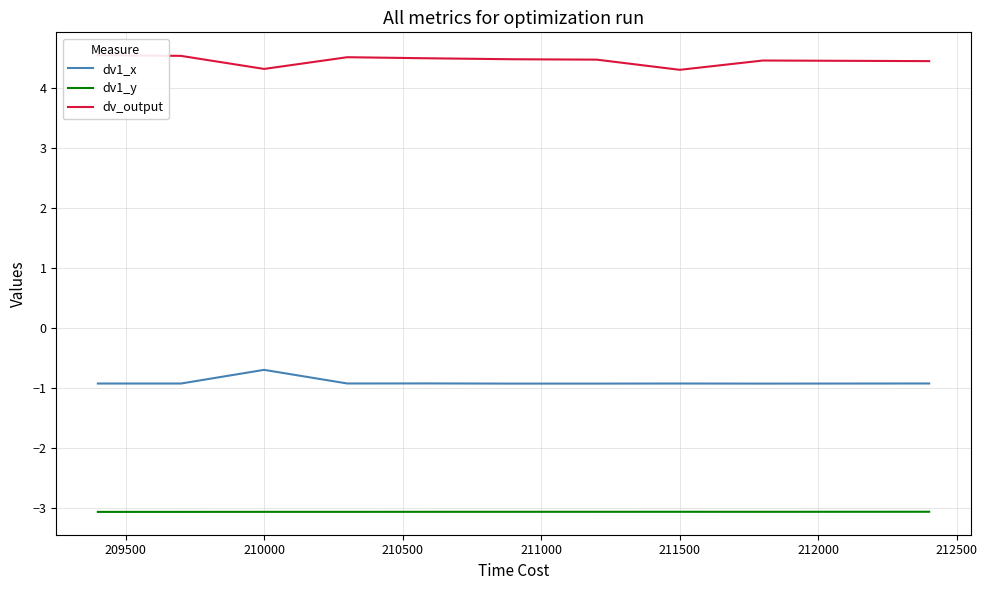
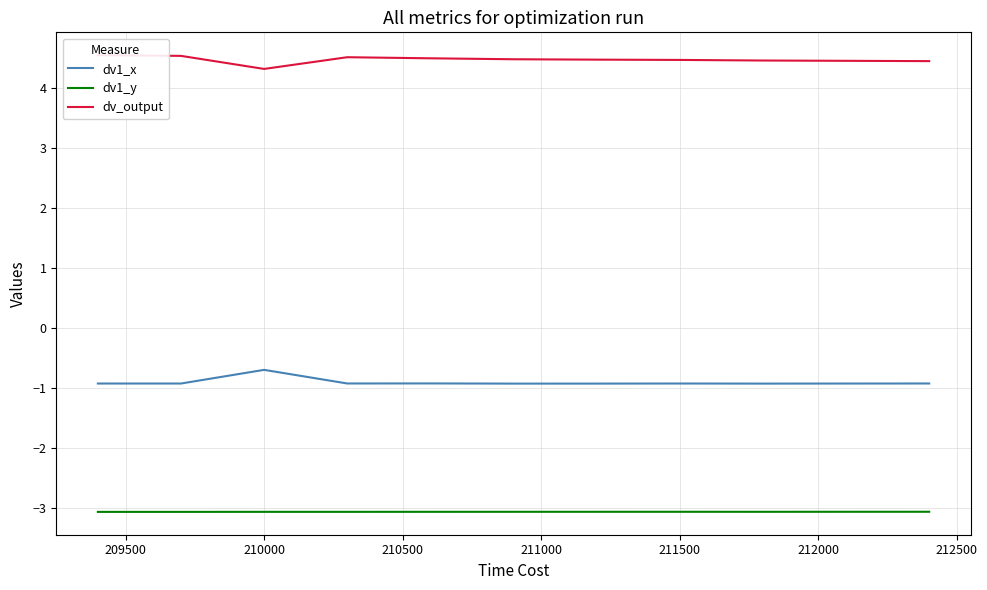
  {
    "dv1_x": {
      "210000": -0.7,
      "211500": -0.9
    },
    "dv1_y": {
      "210000": -3.1,
      "211500": -3.1
    },
    "dv_output": {
      "210000": 4.3,
-     "211500": 4.3
+     "211500": 4.5
    }
  }
